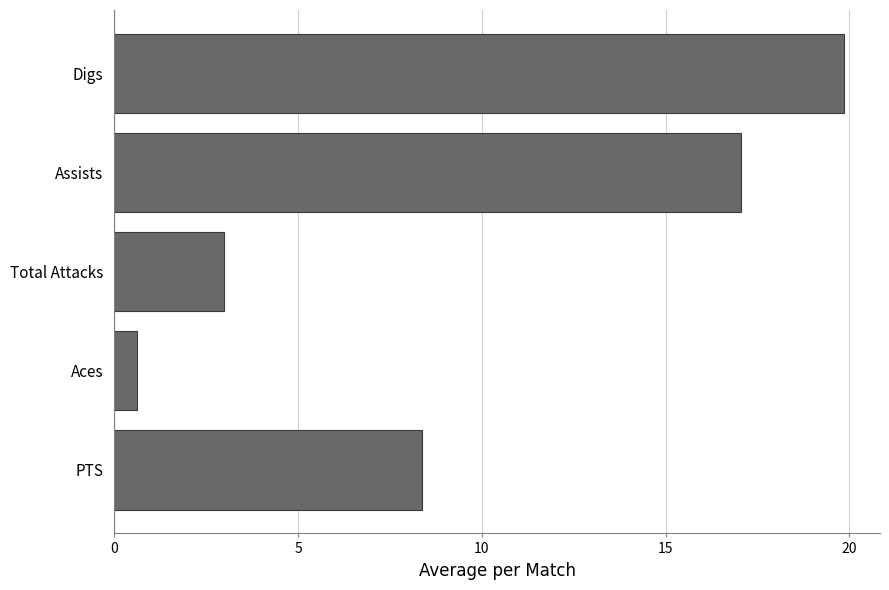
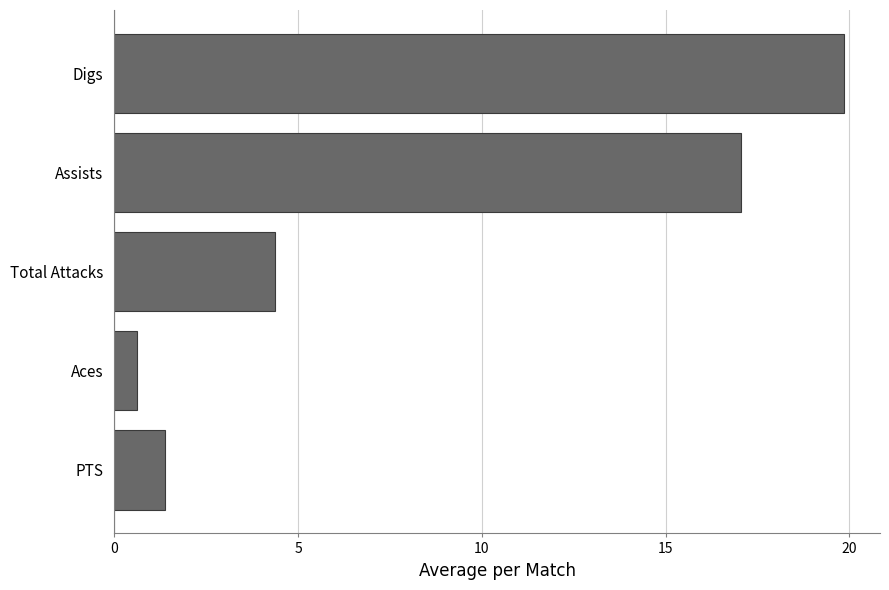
  {
    "Digs": 19.8,
    "Assists": 17.1,
-   "Total Attacks": 3.0,
+   "Total Attacks": 4.4,
    "Aces": 0.6,
-   "PTS": 8.4
+   "PTS": 1.4
  }
